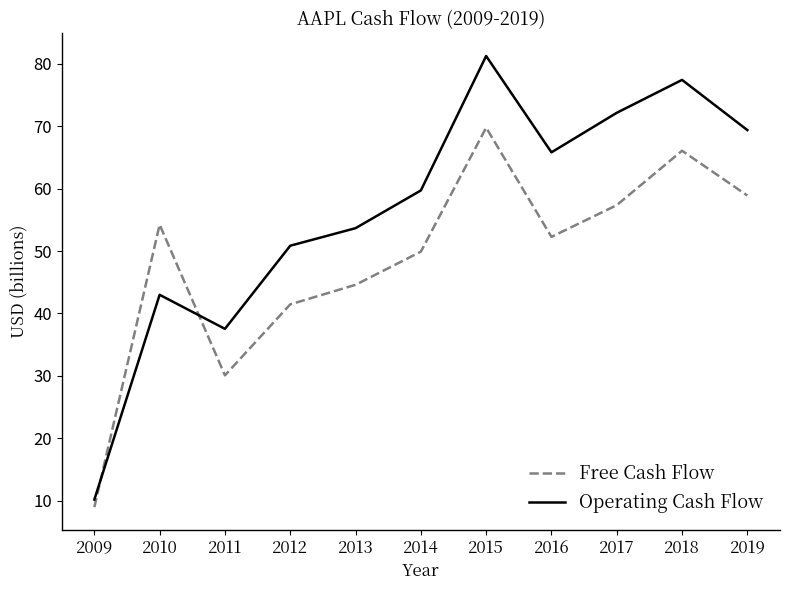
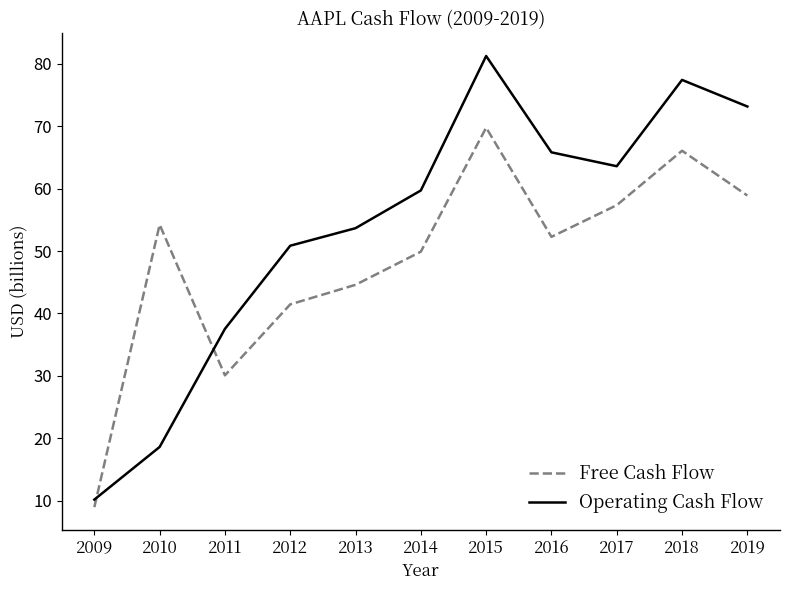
  {
    "Free Cash Flow": {
      "2009": 9,
      "2010": 54,
      "2011": 30,
      "2012": 41,
      "2013": 45,
      "2014": 50,
      "2015": 70,
      "2016": 52,
      "2017": 57,
      "2018": 66,
      "2019": 59
    },
    "Operating Cash Flow": {
      "2009": 10,
-     "2010": 43,
+     "2010": 19,
      "2011": 38,
      "2012": 51,
      "2013": 54,
      "2014": 60,
      "2015": 81,
      "2016": 66,
-     "2017": 72,
+     "2017": 64,
      "2018": 77,
-     "2019": 69
+     "2019": 73
    }
  }
